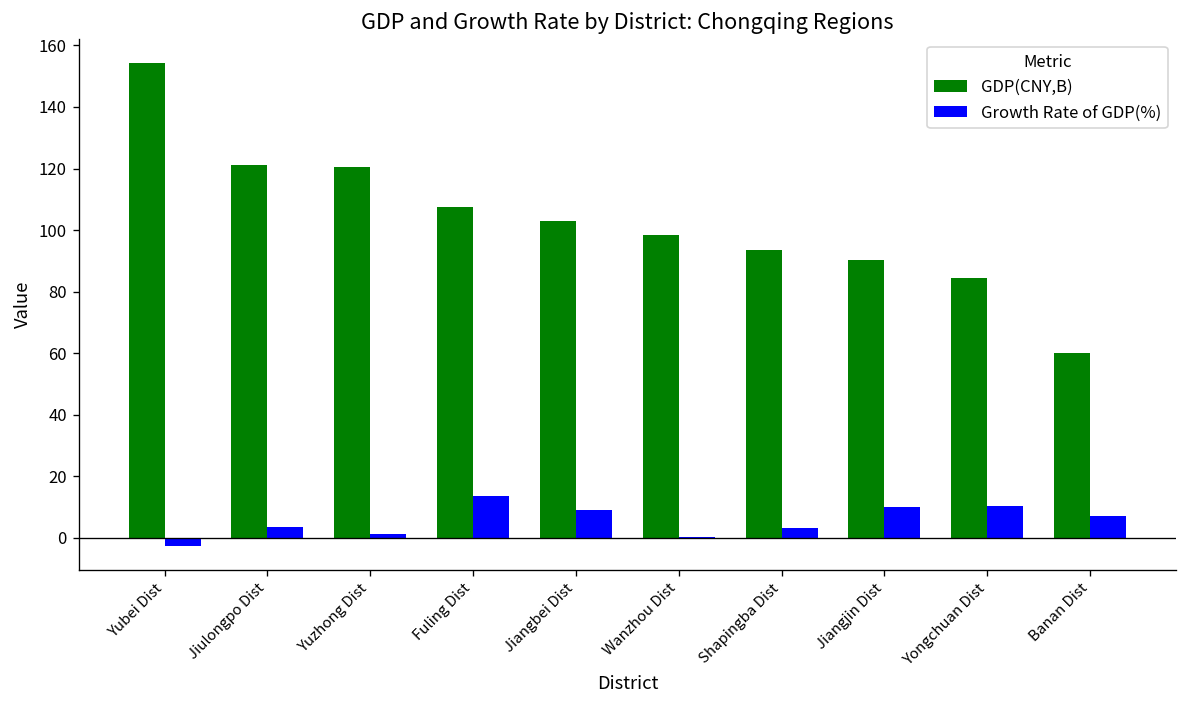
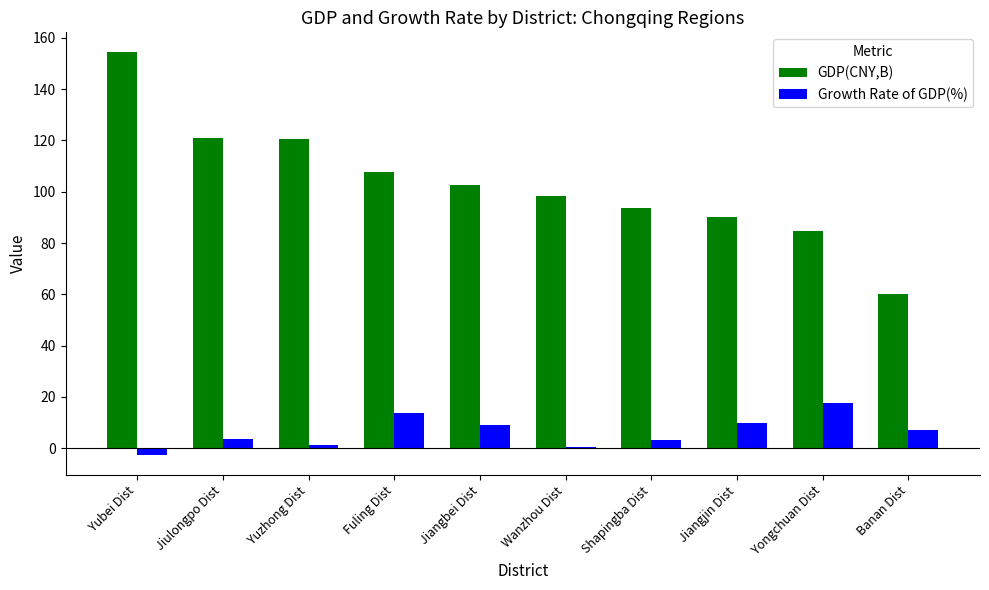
  {
    "GDP(CNY,B)": {
      "Yubei Dist": 154,
      "Jiulongpo Dist": 121,
      "Yuzhong Dist": 120,
      "Fuling Dist": 108,
      "Jiangbei Dist": 103,
      "Wanzhou Dist": 98,
      "Shapingba Dist": 94,
      "Jiangjin Dist": 90,
      "Yongchuan Dist": 85,
      "Banan Dist": 60
    },
    "Growth Rate of GDP(%)": {
      "Yubei Dist": -3,
      "Jiulongpo Dist": 4,
      "Yuzhong Dist": 1,
      "Fuling Dist": 14,
      "Jiangbei Dist": 9,
      "Shapingba Dist": 3,
      "Jiangjin Dist": 10,
-     "Yongchuan Dist": 10,
+     "Yongchuan Dist": 18,
      "Banan Dist": 7
    }
  }
